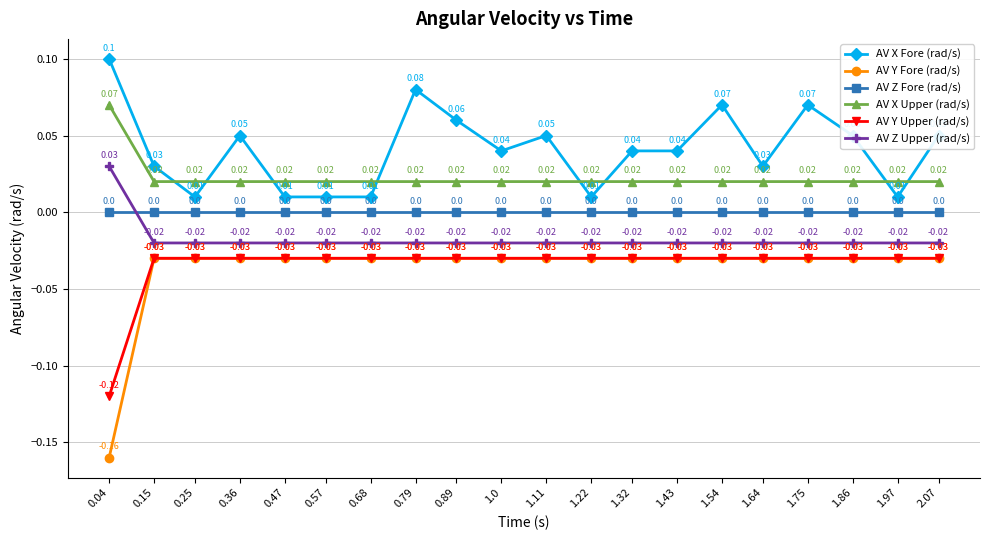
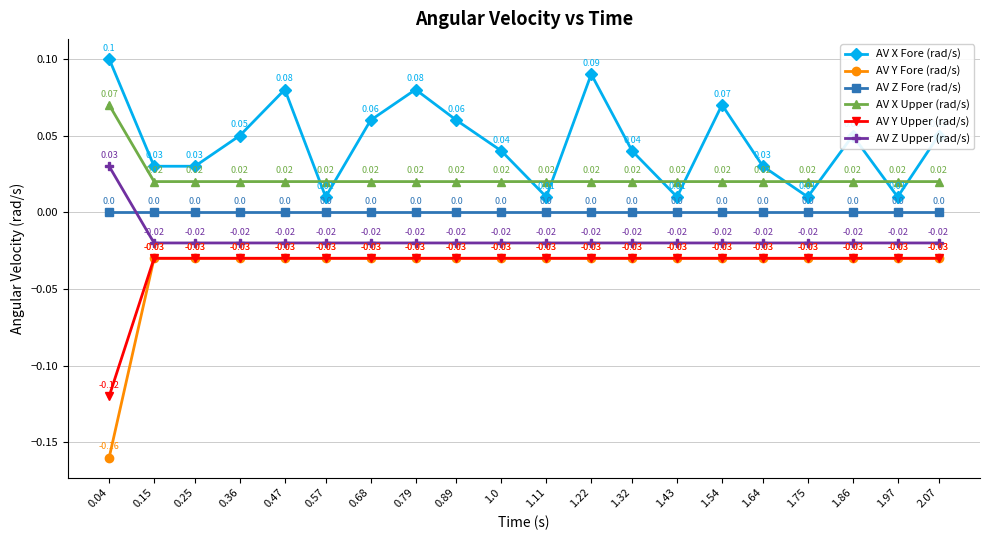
  {
    "AV X Fore (rad/s)": {
      "0.04": 0.1,
      "0.15": 0.03,
-     "0.25": 0.01,
+     "0.25": 0.03,
      "0.36": 0.05,
-     "0.47": 0.01,
+     "0.47": 0.08,
      "0.57": 0.0,
-     "0.68": 0.01,
+     "0.68": 0.06,
      "0.79": 0.08,
      "0.89": 0.06,
      "1.0": 0.04,
-     "1.11": 0.05,
-     "1.22": 0.01,
+     "1.11": 0.01,
+     "1.22": 0.09,
      "1.32": 0.04,
-     "1.43": 0.04,
+     "1.43": 0.01,
      "1.54": 0.07,
      "1.64": 0.03,
-     "1.75": 0.07,
+     "1.75": 0.01,
      "1.97": 0.0
    },
    "AV Y Fore (rad/s)": {
      "0.04": -0.16
    },
    "AV Z Fore (rad/s)": {
      "0.04": 0.0,
      "0.15": 0.0,
      "0.25": 0.0,
      "0.36": 0.0,
      "0.47": 0.0,
      "0.68": 0.0,
      "0.79": 0.0,
      "0.89": 0.0,
      "1.0": 0.0,
      "1.22": 0.0,
      "1.32": 0.0,
      "1.54": 0.0,
      "1.64": 0.0,
      "1.86": 0.0,
      "2.07": 0.0
    },
    "AV X Upper (rad/s)": {
      "0.04": 0.07,
      "0.36": 0.02,
      "0.47": 0.02,
      "0.57": 0.02,
      "0.68": 0.02,
      "0.79": 0.02,
      "0.89": 0.02,
      "1.0": 0.02,
      "1.11": 0.02,
      "1.22": 0.02,
      "1.32": 0.02,
      "1.43": 0.02,
      "1.54": 0.02,
      "1.75": 0.02,
      "1.86": 0.02,
      "1.97": 0.02,
      "2.07": 0.02
    },
    "AV Y Upper (rad/s)": {
      "0.04": -0.12
    },
    "AV Z Upper (rad/s)": {
      "0.04": 0.03,
      "0.15": -0.02,
      "0.25": -0.02,
      "0.36": -0.02,
      "0.47": -0.02,
      "0.57": -0.02,
      "0.68": -0.02,
      "0.79": -0.02,
      "0.89": -0.02,
      "1.0": -0.02,
      "1.11": -0.02,
      "1.22": -0.02,
      "1.32": -0.02,
      "1.43": -0.02,
      "1.54": -0.02,
      "1.64": -0.02,
      "1.75": -0.02,
      "1.86": -0.02,
      "1.97": -0.02,
      "2.07": -0.02
    }
  }
